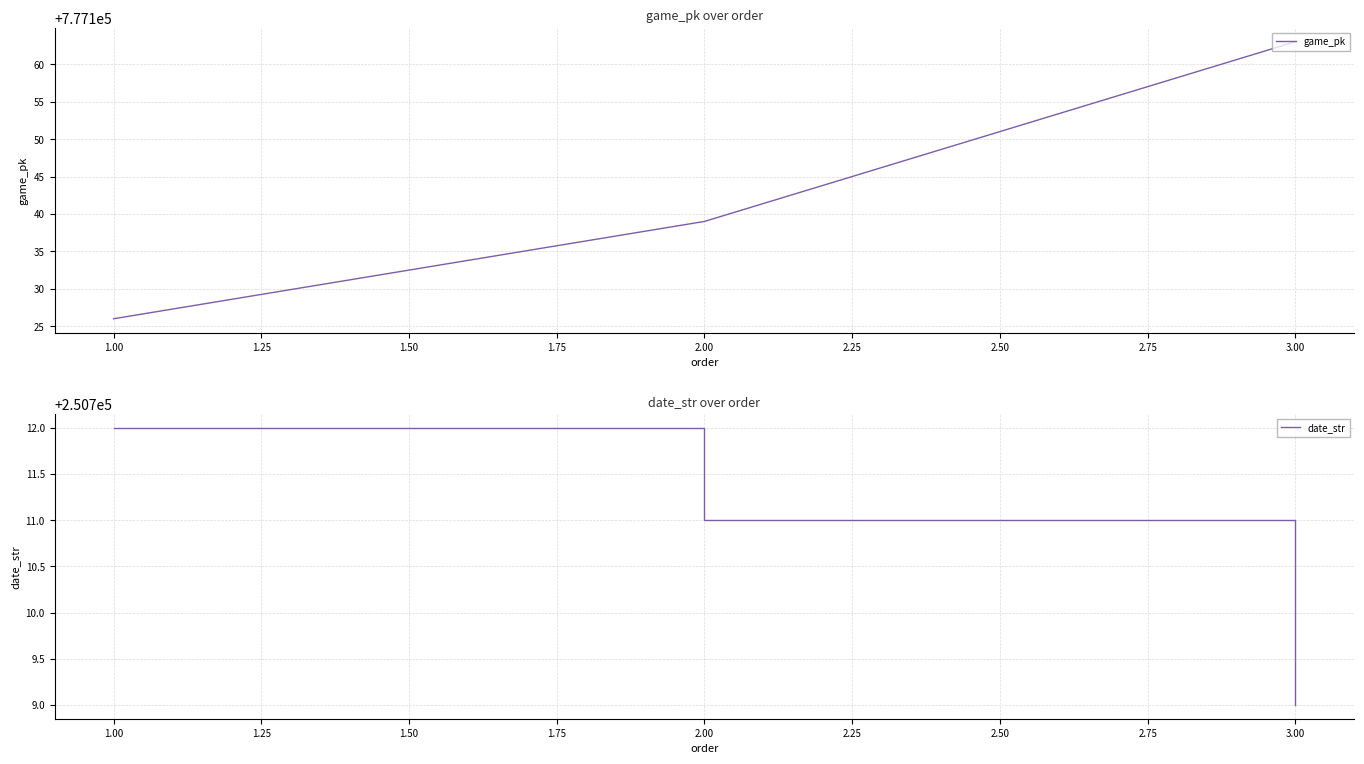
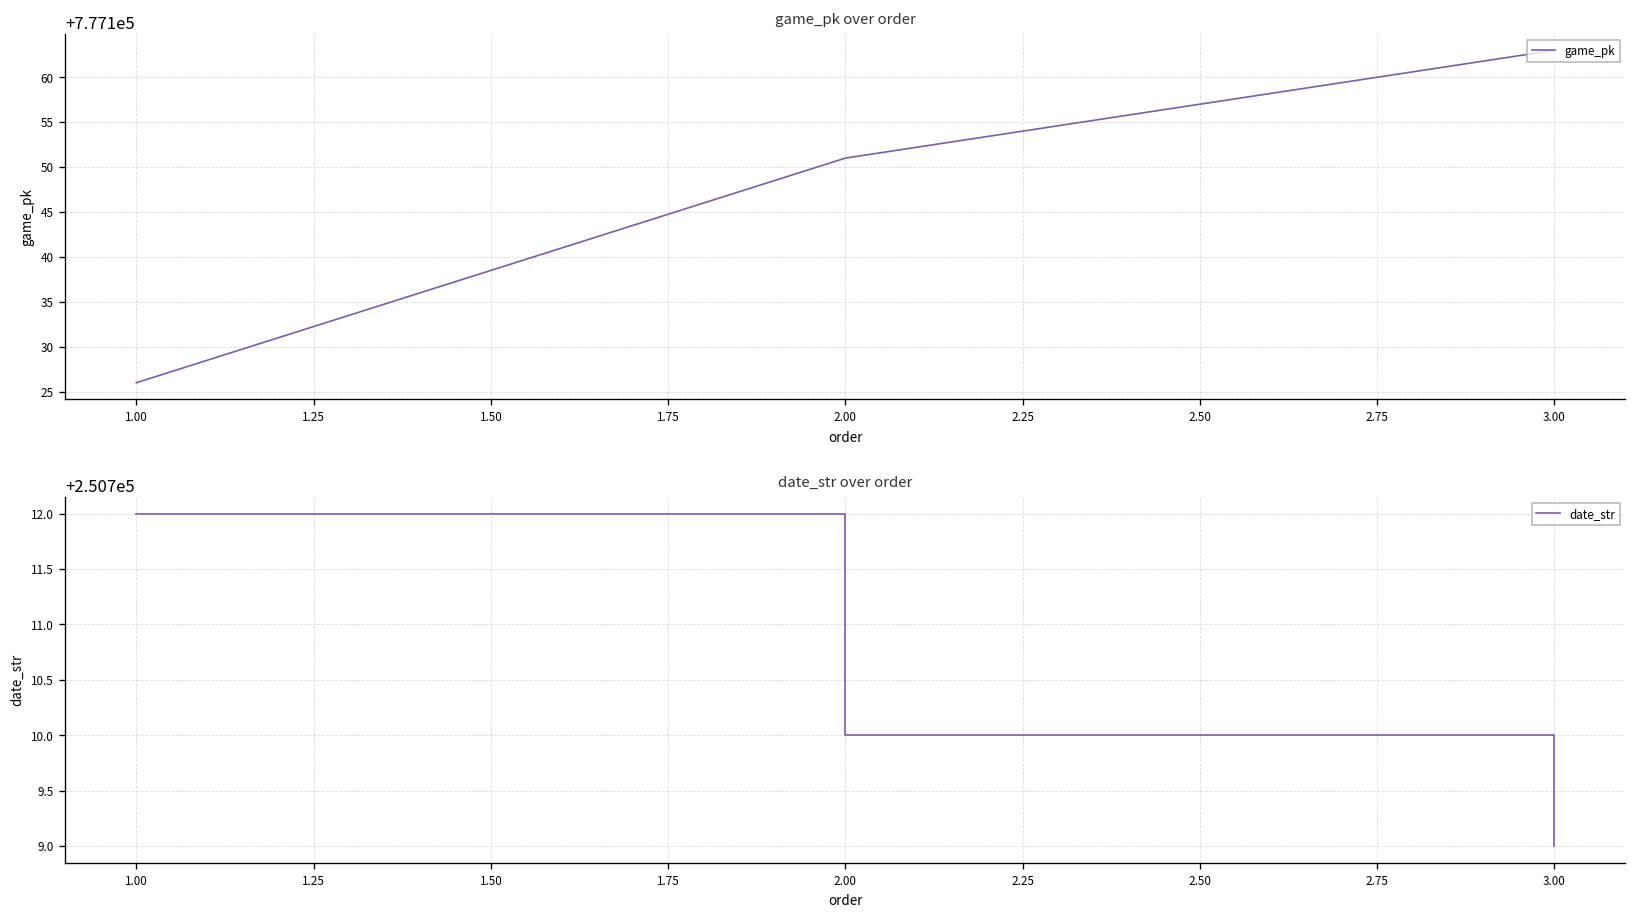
  {
    "game_pk over order": {
      "1.00": 777126,
-     "2.00": 777139
+     "2.00": 777151
    },
    "date_str over order": {
      "1.00": 250712,
-     "2.00": 250711,
+     "2.00": 250710,
      "3.00": 250709
    }
  }
